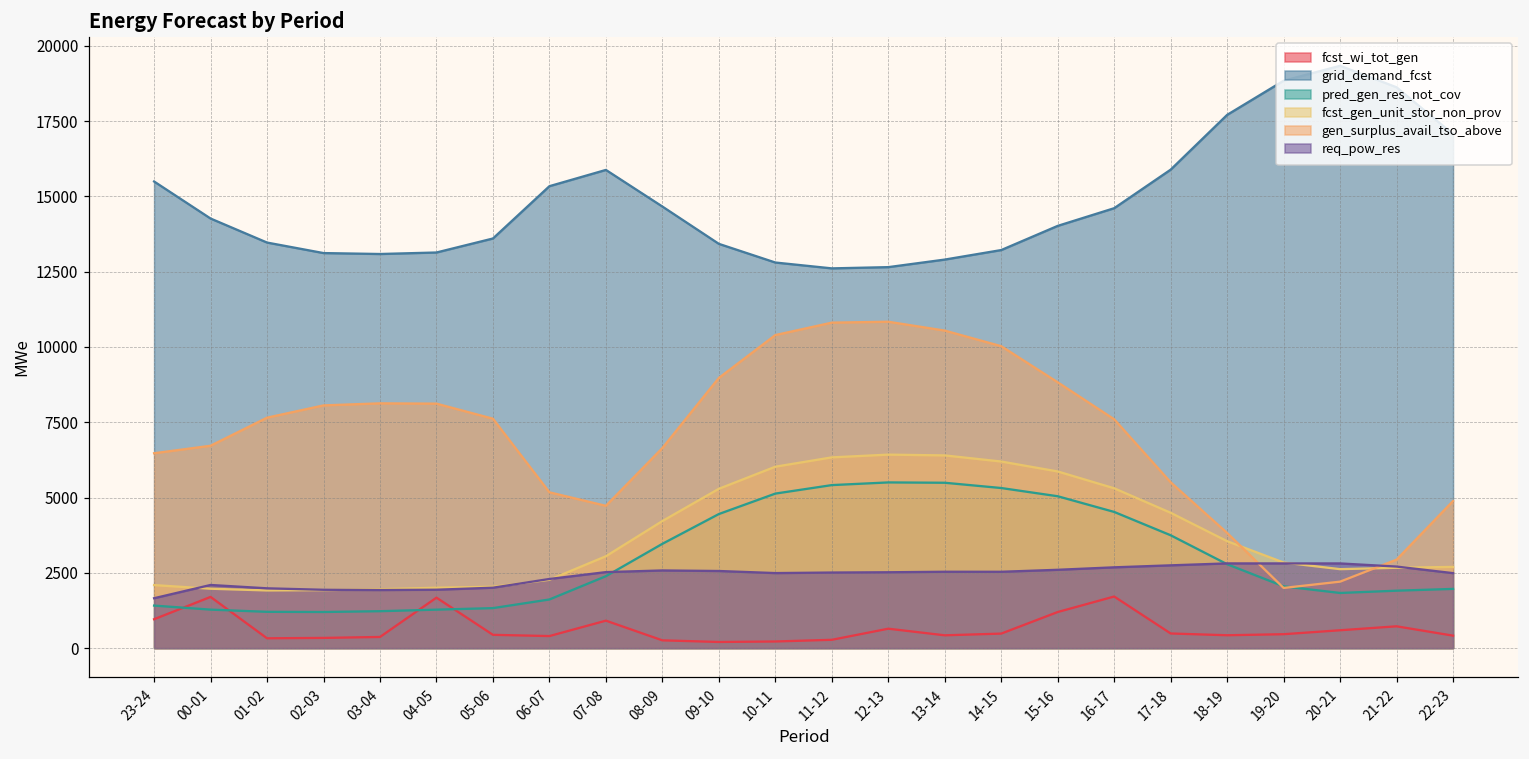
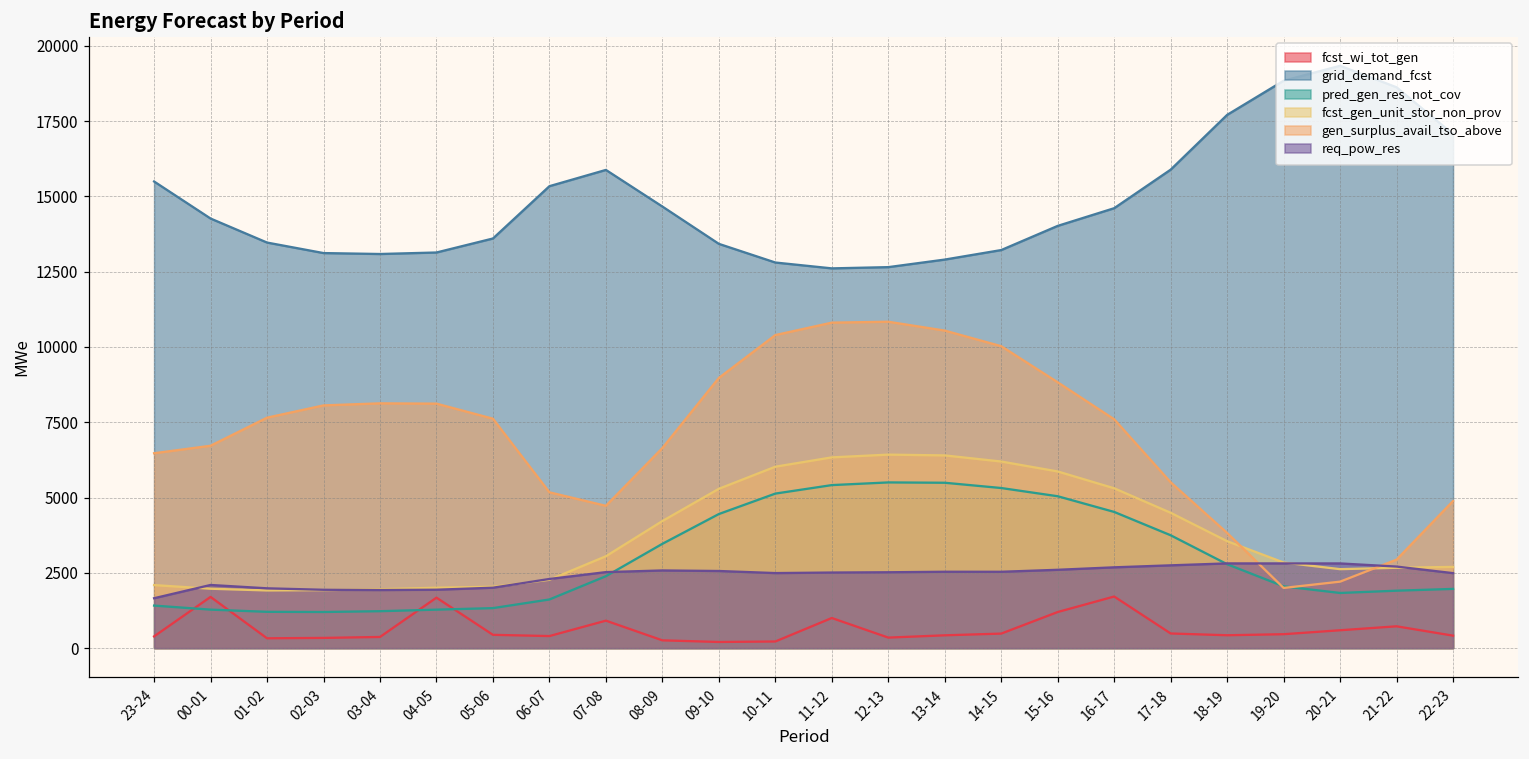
  {
    "fcst_wi_tot_gen": {
-     "23-24": 1000,
+     "23-24": 400,
      "00-01": 1700,
      "01-02": 300,
      "02-03": 300,
      "03-04": 400,
      "04-05": 1700,
      "05-06": 400,
      "06-07": 400,
      "07-08": 900,
      "08-09": 300,
      "09-10": 200,
      "10-11": 200,
-     "11-12": 300,
-     "12-13": 600,
+     "11-12": 1000,
+     "12-13": 300,
      "13-14": 400,
      "14-15": 500,
      "15-16": 1200,
      "16-17": 1700,
      "17-18": 500,
      "18-19": 400,
      "19-20": 500,
      "20-21": 600,
      "21-22": 700,
      "22-23": 400
    }
  }
